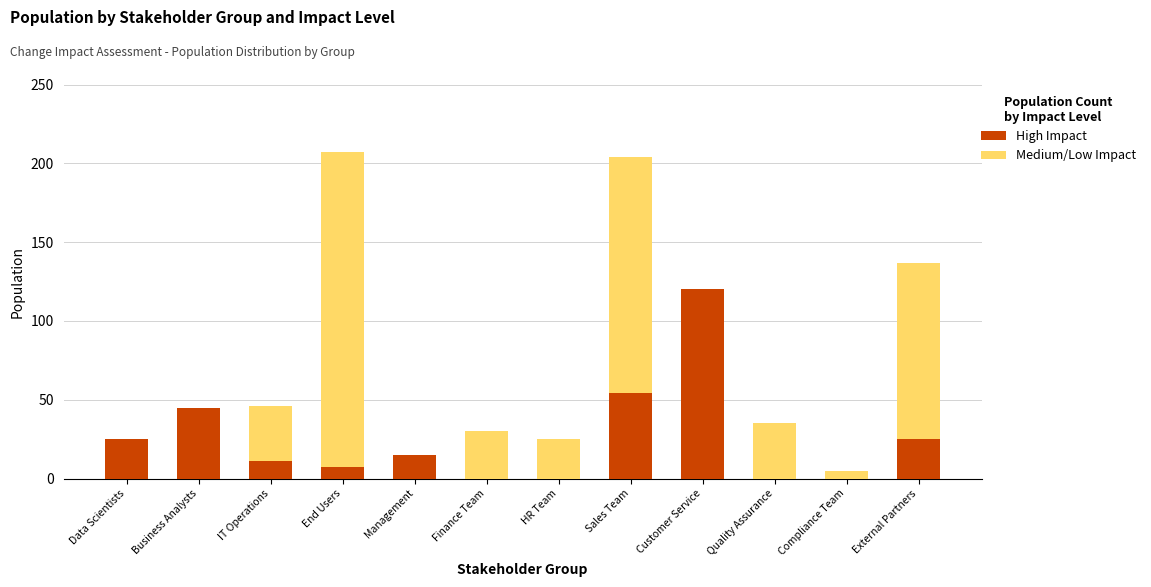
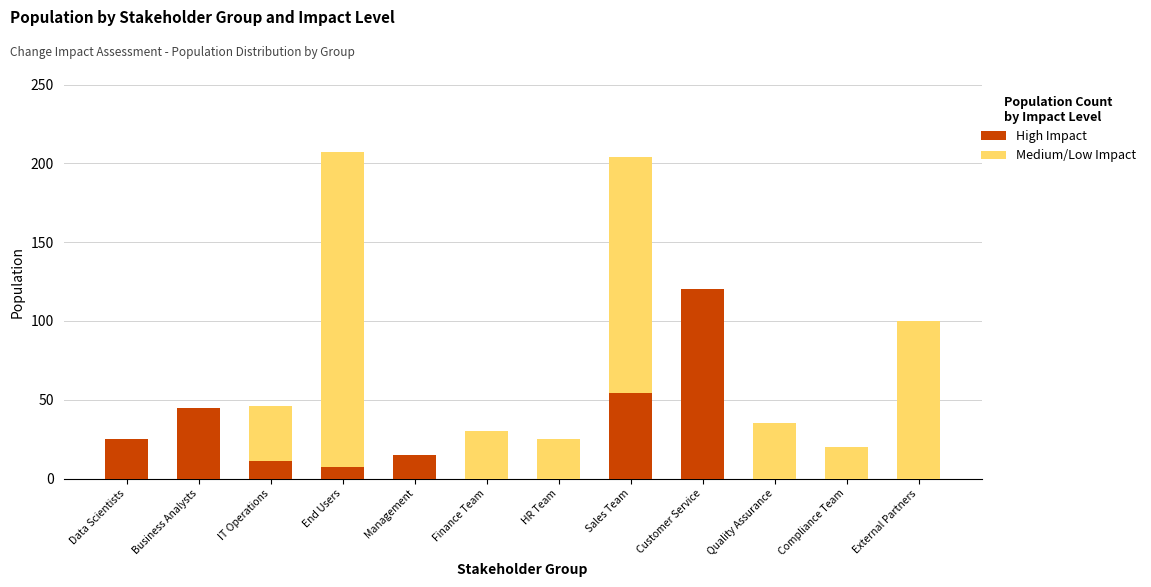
  {
    "High Impact": {
      "Data Scientists": 25,
      "Business Analysts": 45,
      "IT Operations": 11,
      "End Users": 7,
      "Management": 15,
      "Finance Team": 0,
      "HR Team": 0,
      "Sales Team": 54,
      "Customer Service": 120,
      "Quality Assurance": 0,
      "Compliance Team": 0,
-     "External Partners": 25
+     "External Partners": 0
    },
    "Medium/Low Impact": {
      "Data Scientists": 0,
      "Business Analysts": 0,
      "IT Operations": 35,
      "End Users": 200,
      "Management": 0,
      "Finance Team": 30,
      "HR Team": 25,
      "Sales Team": 150,
      "Customer Service": 0,
      "Quality Assurance": 35,
-     "Compliance Team": 5,
-     "External Partners": 112
+     "Compliance Team": 20,
+     "External Partners": 100
    }
  }
